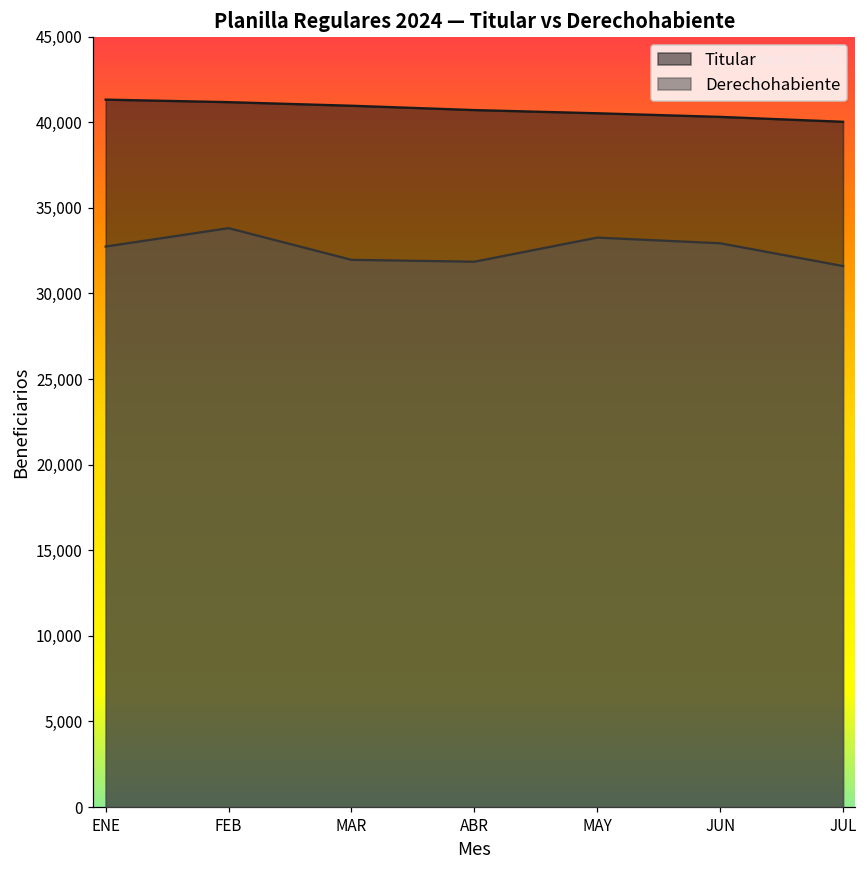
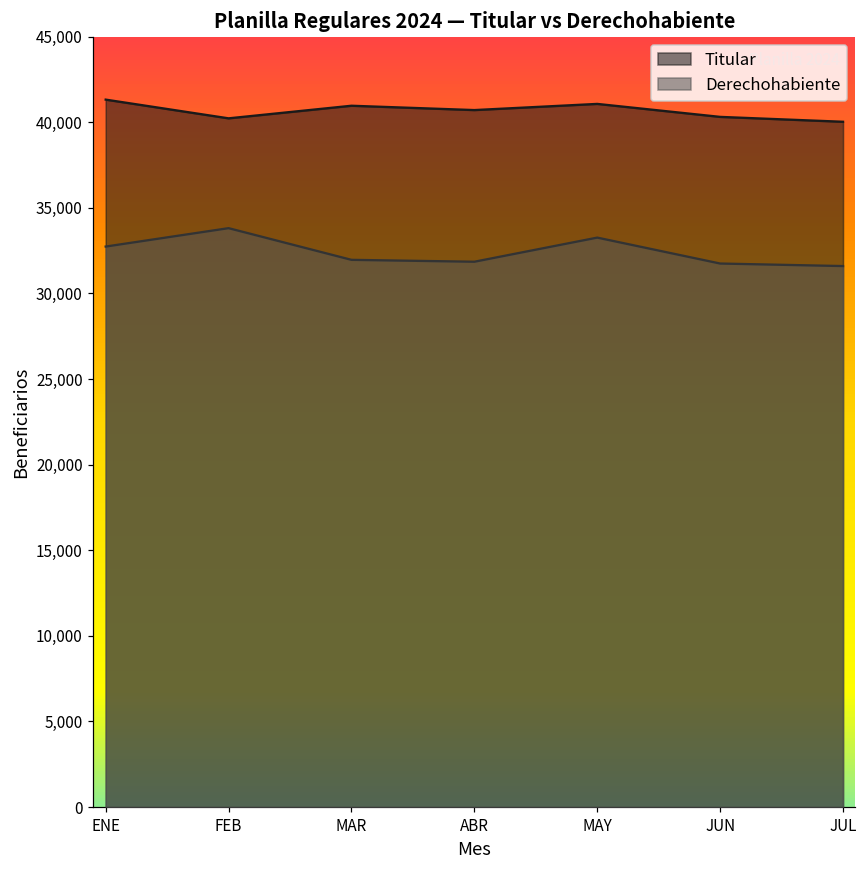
  {
    "Titular": {
      "ENE": "41,300",
-     "FEB": "41,200",
+     "FEB": "40,200",
      "MAR": "41,000",
      "ABR": "40,700",
-     "MAY": "40,500",
+     "MAY": "41,100",
      "JUN": "40,300",
      "JUL": "40,000"
    },
    "Derechohabiente": {
      "ENE": "32,700",
      "FEB": "33,800",
      "MAR": "32,000",
      "ABR": "31,900",
      "MAY": "33,300",
-     "JUN": "32,900",
+     "JUN": "31,700",
      "JUL": "31,600"
    }
  }
